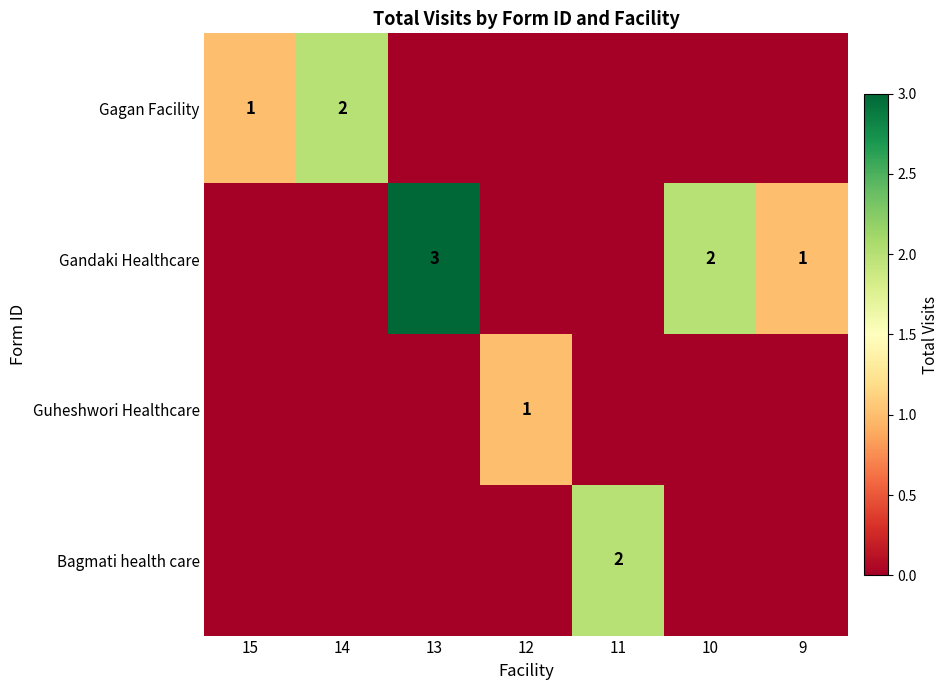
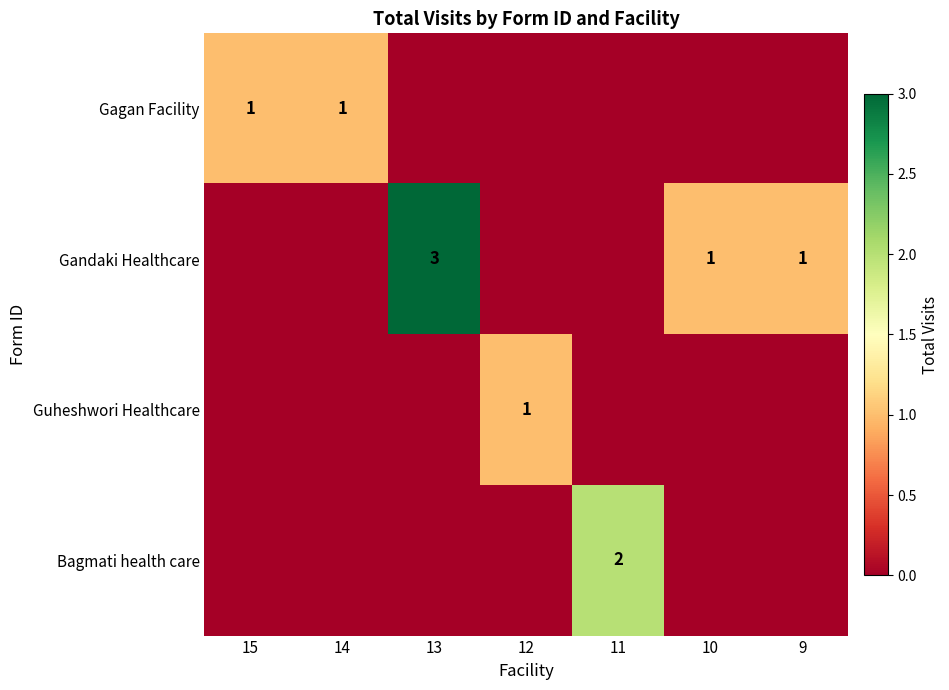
  {
    "Gagan Facility": {
      "15": 1,
-     "14": 2
+     "14": 1
    },
    "Gandaki Healthcare": {
      "13": 3,
-     "10": 2,
+     "10": 1,
      "9": 1
    },
    "Guheshwori Healthcare": {
      "12": 1
    },
    "Bagmati health care": {
      "11": 2
    }
  }
